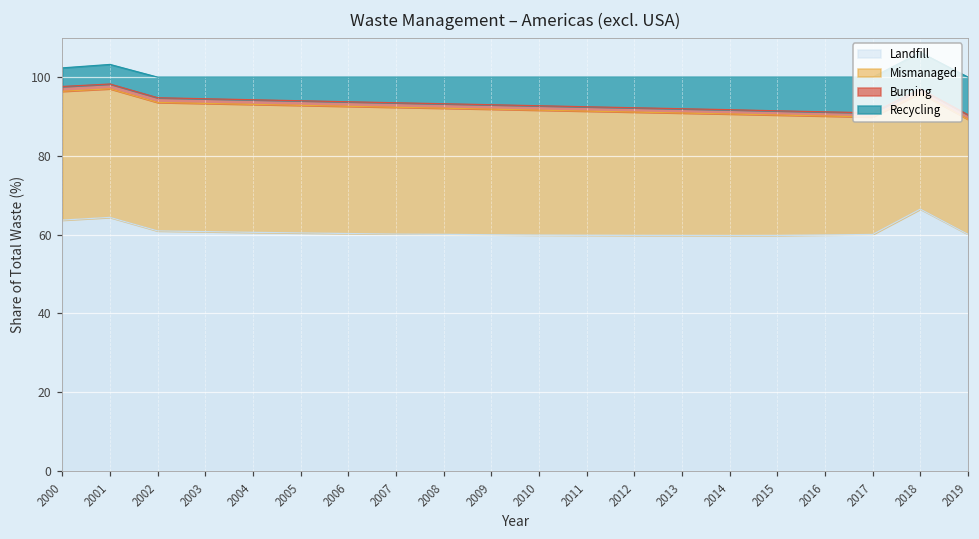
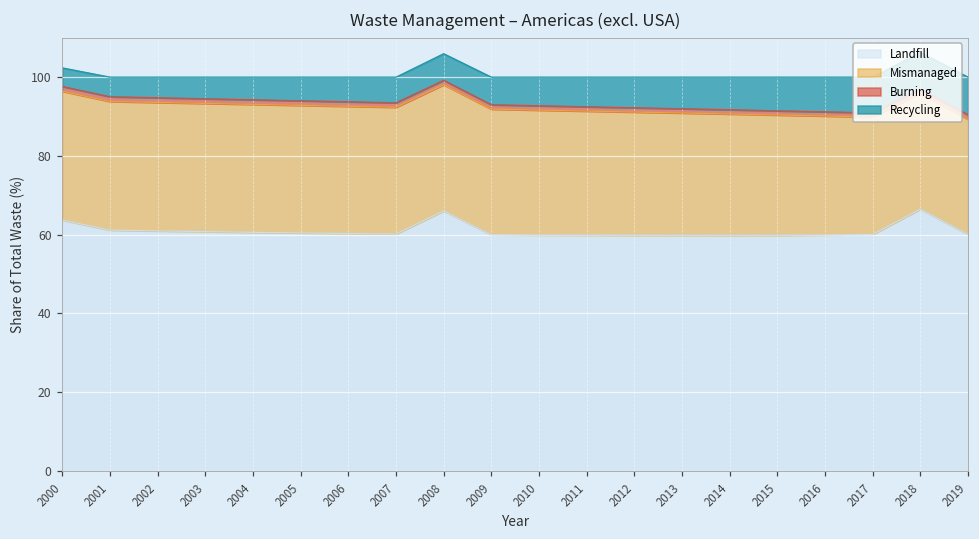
  {
    "Landfill": {
      "2000": 64,
-     "2001": 64,
+     "2001": 61,
      "2002": 61,
      "2003": 61,
      "2004": 61,
      "2005": 60,
      "2006": 60,
      "2007": 60,
-     "2008": 60,
+     "2008": 66,
      "2009": 60,
      "2010": 60,
      "2011": 60,
      "2012": 60,
      "2013": 60,
      "2014": 60,
      "2015": 60,
      "2016": 60,
      "2017": 60,
      "2018": 66,
      "2019": 60
    },
    "Mismanaged": {
      "2000": 33,
      "2001": 33,
      "2002": 33,
      "2003": 33,
      "2004": 32,
      "2005": 32,
      "2006": 32,
      "2007": 32,
      "2008": 32,
      "2009": 32,
      "2010": 32,
      "2011": 32,
      "2012": 31,
      "2013": 31,
      "2014": 31,
      "2015": 31,
      "2016": 30,
      "2017": 30,
      "2019": 29
    },
    "Burning": {
      "2000": 1,
      "2001": 1,
      "2002": 1,
      "2003": 1,
      "2004": 1,
      "2005": 1,
      "2006": 1,
      "2007": 1,
      "2008": 1,
      "2009": 1,
      "2010": 1,
      "2011": 1,
      "2012": 1,
      "2013": 1,
      "2014": 1,
      "2015": 1,
      "2016": 1,
      "2019": 1
    },
    "Recycling": {
      "2000": 5,
      "2001": 5,
      "2002": 5,
      "2003": 5,
      "2004": 6,
      "2005": 6,
      "2006": 6,
      "2007": 7,
      "2008": 7,
      "2009": 7,
      "2010": 7,
      "2011": 8,
      "2012": 8,
      "2013": 8,
      "2014": 8,
      "2015": 9,
      "2016": 9,
      "2019": 10
    }
  }
